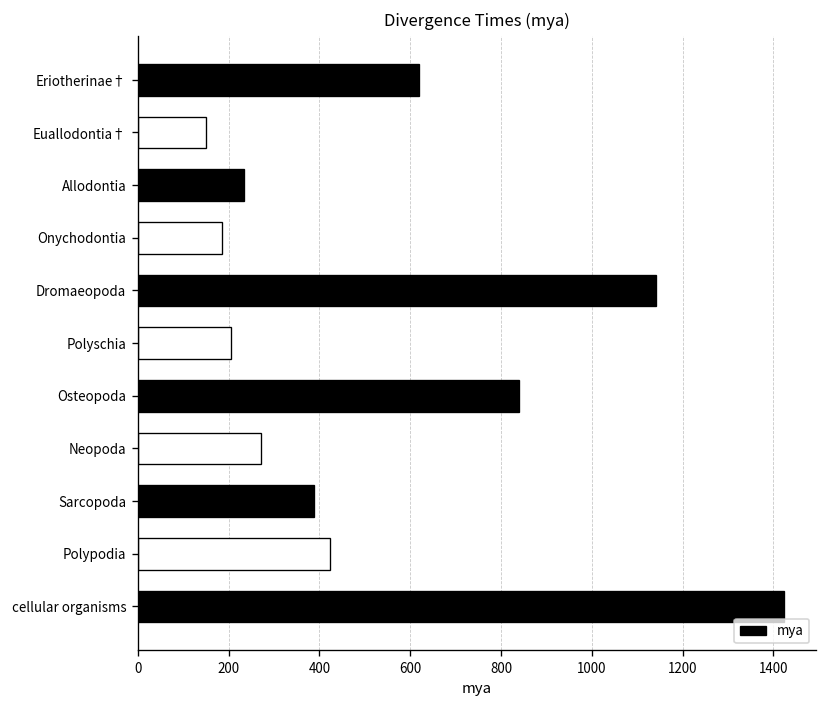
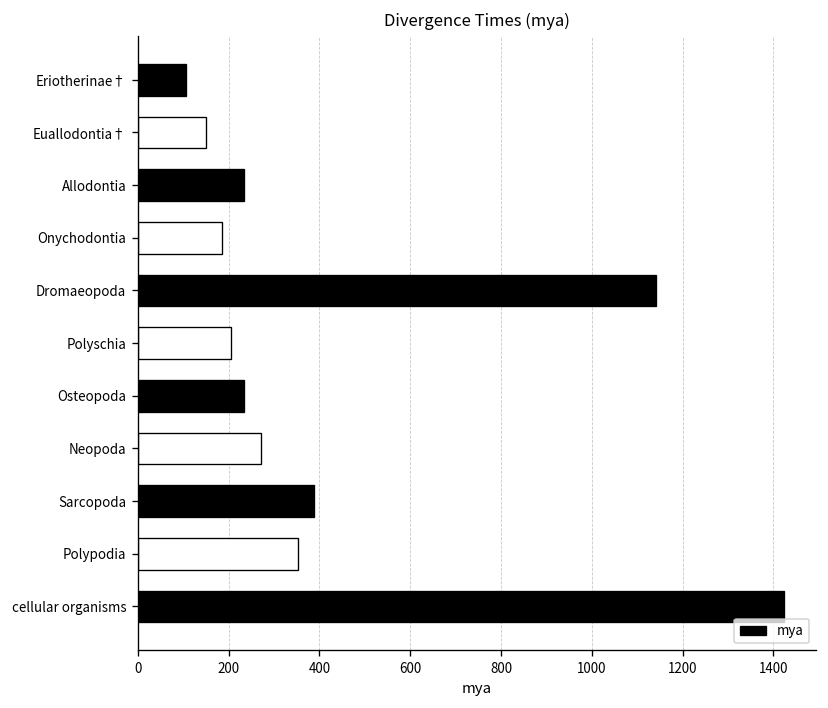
  {
-   "Eriotherinae†": 620,
+   "Eriotherinae†": 110,
    "Euallodontia†": 150,
    "Allodontia": 230,
    "Onychodontia": 190,
    "Dromaeopoda": 1140,
    "Polyschia": 200,
-   "Osteopoda": 840,
+   "Osteopoda": 230,
    "Neopoda": 270,
    "Sarcopoda": 390,
-   "Polypodia": 420,
+   "Polypodia": 350,
    "cellular organisms": 1420
  }
